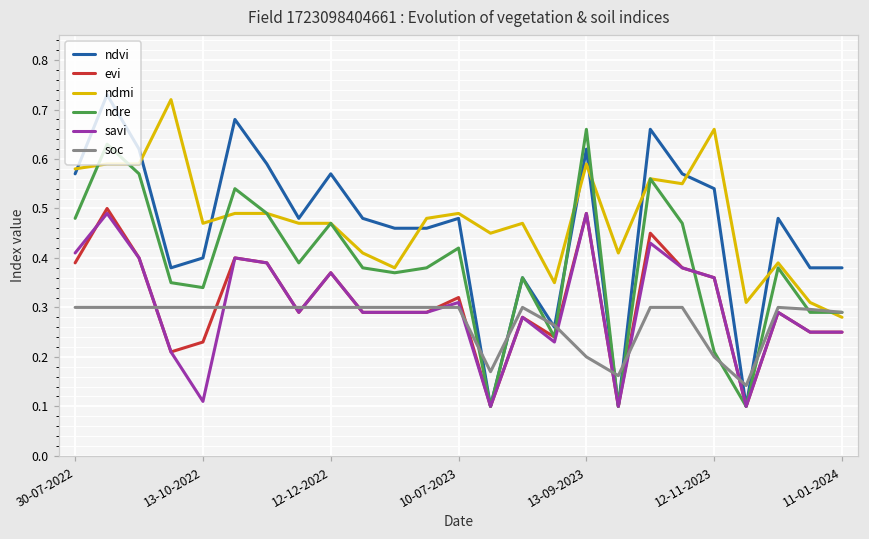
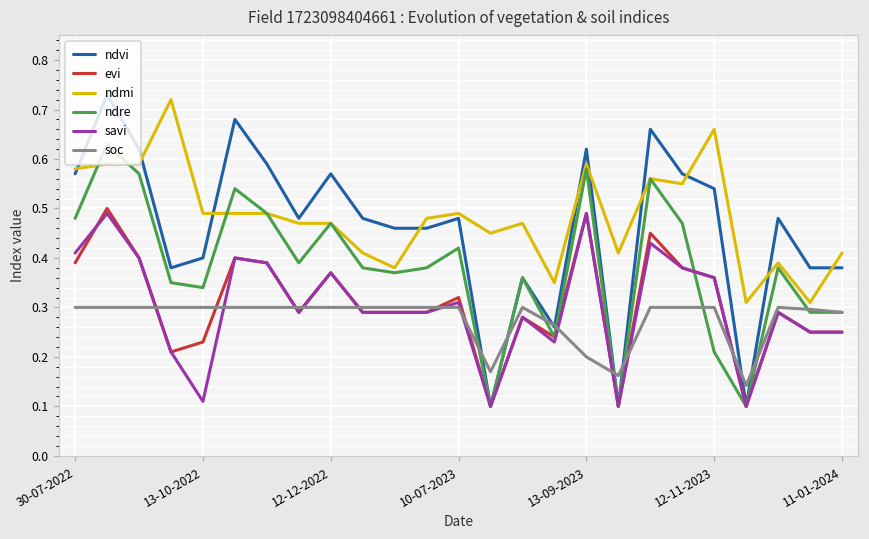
  {
    "ndvi": {
      "30-07-2022": 0.57,
      "13-10-2022": 0.40,
      "12-12-2022": 0.57,
      "10-07-2023": 0.48,
      "13-09-2023": 0.62,
      "12-11-2023": 0.54,
      "11-01-2024": 0.38
    },
    "evi": {
      "30-07-2022": 0.39,
      "13-10-2022": 0.23,
      "10-07-2023": 0.32
    },
    "ndmi": {
      "30-07-2022": 0.58,
-     "13-10-2022": 0.47,
+     "13-10-2022": 0.49,
      "10-07-2023": 0.49,
      "13-09-2023": 0.59,
      "12-11-2023": 0.66,
-     "11-01-2024": 0.28
+     "11-01-2024": 0.41
    },
    "ndre": {
      "30-07-2022": 0.48,
      "13-10-2022": 0.34,
      "10-07-2023": 0.42,
-     "13-09-2023": 0.66,
+     "13-09-2023": 0.58,
      "12-11-2023": 0.21
    },
    "savi": {
      "30-07-2022": 0.41,
      "13-10-2022": 0.11,
      "10-07-2023": 0.31
    },
    "soc": {
      "30-07-2022": 0.3,
      "13-10-2022": 0.3,
      "12-12-2022": 0.3,
      "10-07-2023": 0.3,
      "13-09-2023": 0.2,
-     "12-11-2023": 0.2
+     "12-11-2023": 0.3
    }
  }
